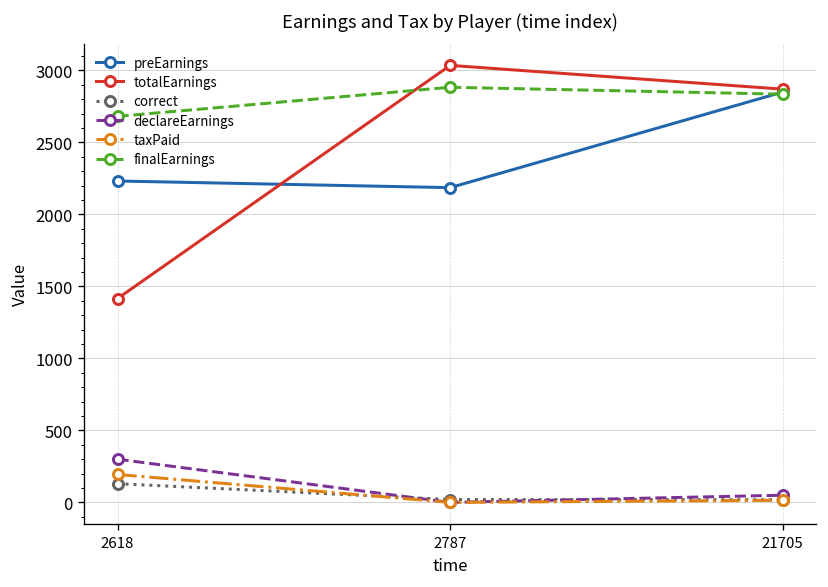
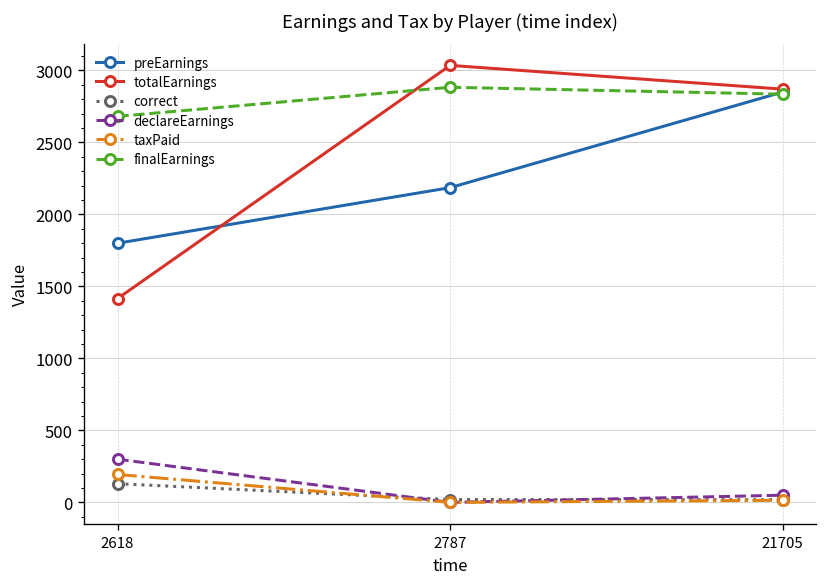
  {
    "preEarnings": {
-     "2618": 2230,
+     "2618": 1800,
      "2787": 2190
    },
    "totalEarnings": {
      "2618": 1420,
      "2787": 3040
    },
    "correct": {
      "2618": 130
    },
    "declareEarnings": {
      "2618": 300,
      "21705": 50
    },
    "taxPaid": {
      "2618": 190
    },
    "finalEarnings": {
      "2618": 2680,
      "2787": 2880
    }
  }
